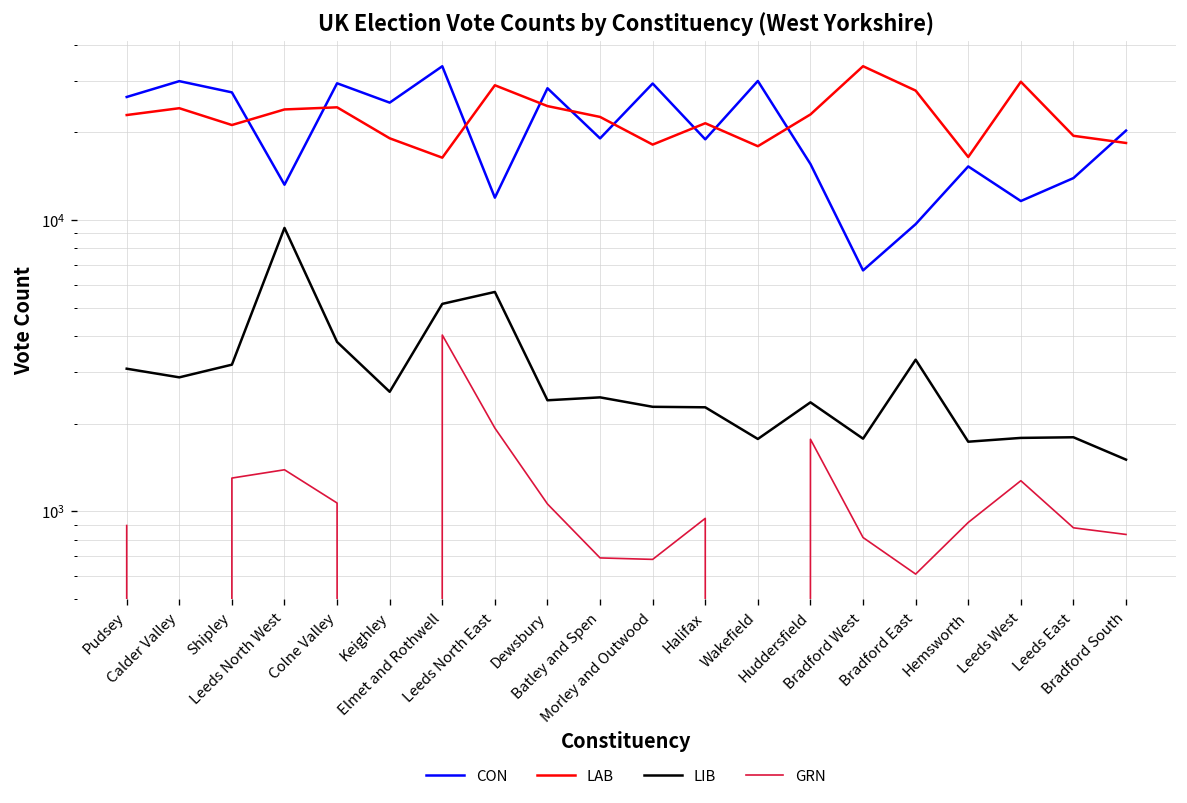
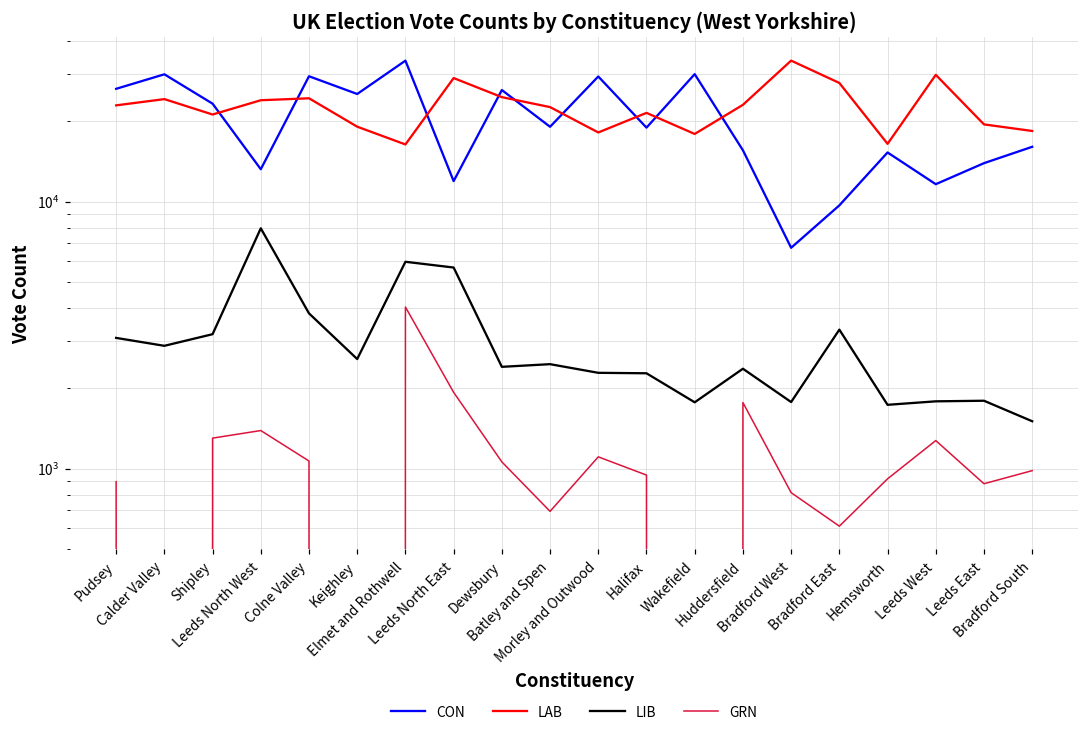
  {
    "CON": {
      "Pudsey": 26000,
      "Calder Valley": 30000,
-     "Shipley": 27000,
+     "Shipley": 23000,
      "Leeds North West": 13000,
      "Colne Valley": 29000,
      "Keighley": 25000,
      "Elmet and Rothwell": 34000,
      "Leeds North East": 12000,
-     "Dewsbury": 28000,
+     "Dewsbury": 26000,
      "Batley and Spen": 19000,
      "Morley and Outwood": 29000,
      "Halifax": 19000,
      "Wakefield": 30000,
      "Huddersfield": 16000,
      "Bradford West": 6700,
      "Bradford East": 9700,
      "Hemsworth": 15000,
      "Leeds West": 12000,
      "Leeds East": 14000,
-     "Bradford South": 20000
+     "Bradford South": 16000
    },
    "LAB": {
      "Pudsey": 23000,
      "Calder Valley": 24000,
      "Shipley": 21000,
      "Leeds North West": 24000,
      "Colne Valley": 24000,
      "Keighley": 19000,
      "Elmet and Rothwell": 16000,
      "Leeds North East": 29000,
      "Dewsbury": 25000,
      "Batley and Spen": 23000,
      "Morley and Outwood": 18000,
      "Halifax": 21000,
      "Wakefield": 18000,
      "Huddersfield": 23000,
      "Bradford West": 34000,
      "Bradford East": 28000,
      "Hemsworth": 16000,
      "Leeds West": 30000,
      "Leeds East": 19000,
      "Bradford South": 18000
    },
    "LIB": {
      "Pudsey": 3100,
      "Calder Valley": 2900,
      "Shipley": 3200,
-     "Leeds North West": 9400,
+     "Leeds North West": 7900,
      "Colne Valley": 3800,
      "Keighley": 2600,
-     "Elmet and Rothwell": 5200,
+     "Elmet and Rothwell": 6000,
      "Leeds North East": 5700,
      "Dewsbury": 2400,
      "Batley and Spen": 2500,
      "Morley and Outwood": 2300,
      "Halifax": 2300,
      "Wakefield": 1800,
      "Huddersfield": 2400,
      "Bradford West": 1800,
      "Bradford East": 3300,
      "Hemsworth": 1700,
      "Leeds West": 1800,
      "Leeds East": 1800,
      "Bradford South": 1500
    },
    "GRN": {
      "Pudsey": 890,
      "Shipley": 1300,
      "Leeds North West": 1400,
      "Colne Valley": 1100,
      "Elmet and Rothwell": 4000,
      "Leeds North East": 1900,
      "Dewsbury": 1100,
      "Batley and Spen": 690,
-     "Morley and Outwood": 680,
+     "Morley and Outwood": 1100,
      "Halifax": 950,
      "Huddersfield": 1800,
      "Bradford West": 810,
      "Bradford East": 610,
      "Hemsworth": 920,
      "Leeds West": 1300,
      "Leeds East": 880,
-     "Bradford South": 830
+     "Bradford South": 980
    }
  }
